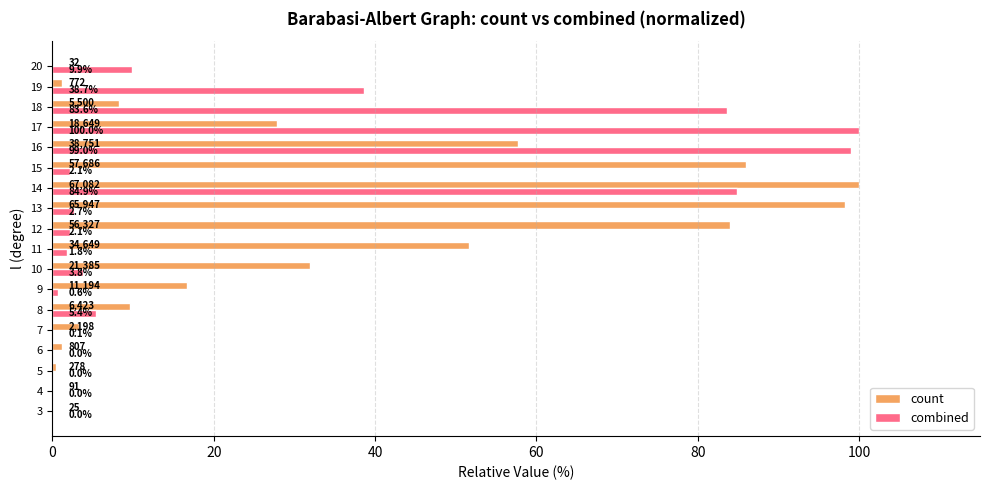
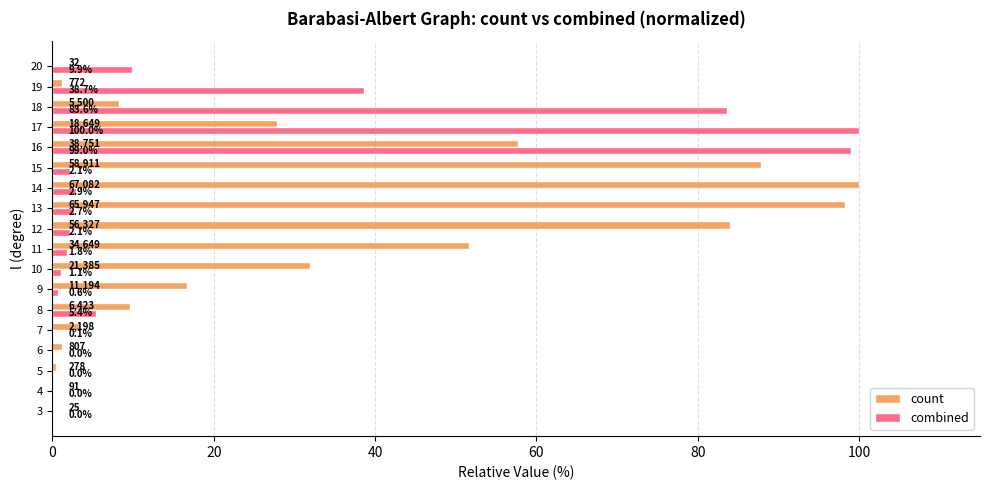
  {
    "count": {
-     "15": "57,686",
+     "15": "58,911",
      "3": "0.0%"
    },
    "combined": {
      "20": "9.9%",
-     "14": "84.9%",
-     "10": "3.8%",
+     "14": "2.9%",
+     "10": "1.1%",
      "4": "0.0%",
      "3": "0.0%"
    }
  }
